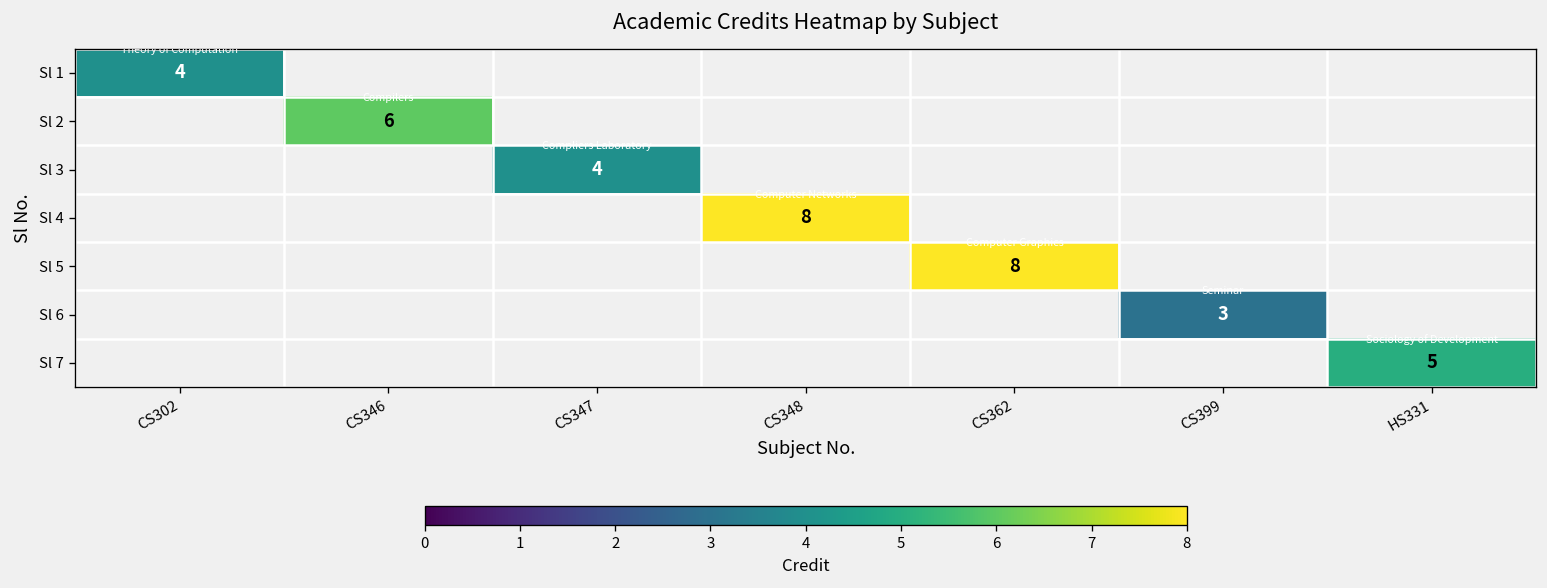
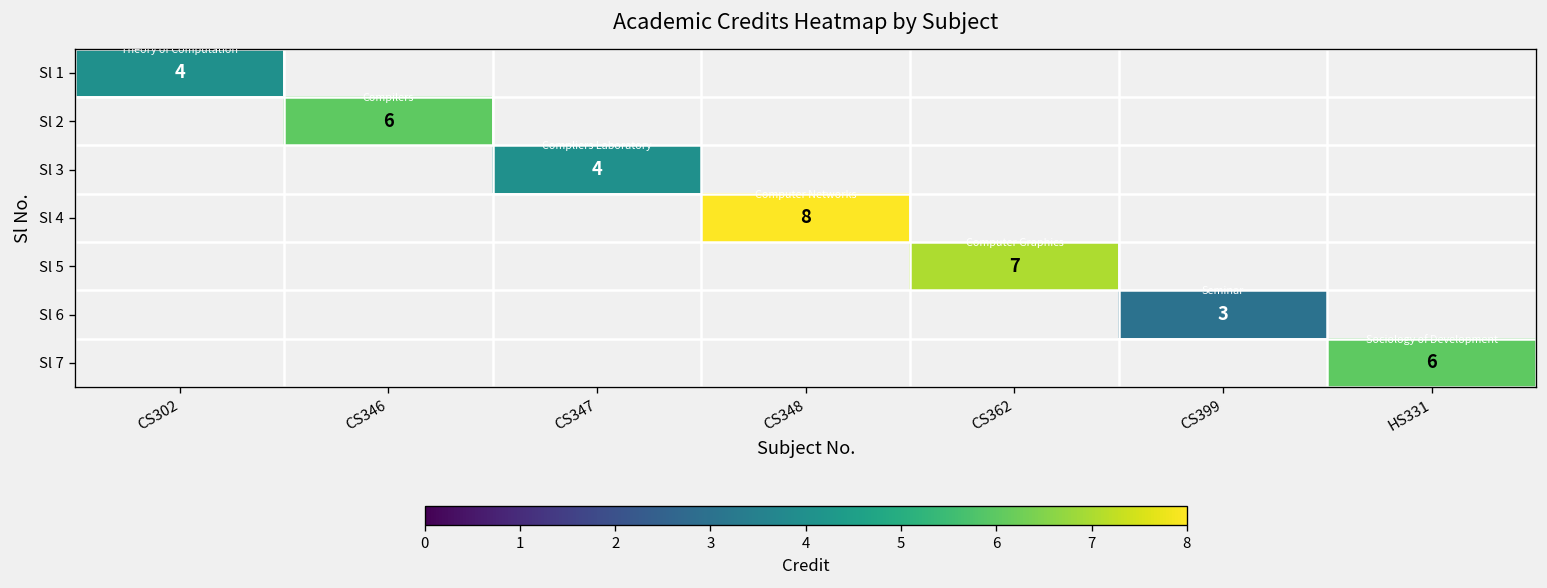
  {
    "Sl 2": {
      "CS346": 6
    },
    "Sl 5": {
-     "CS362": 8
+     "CS362": 7
    },
    "Sl 6": {
      "CS399": 3
    },
    "Sl 7": {
-     "HS331": 5
+     "HS331": 6
    }
  }
